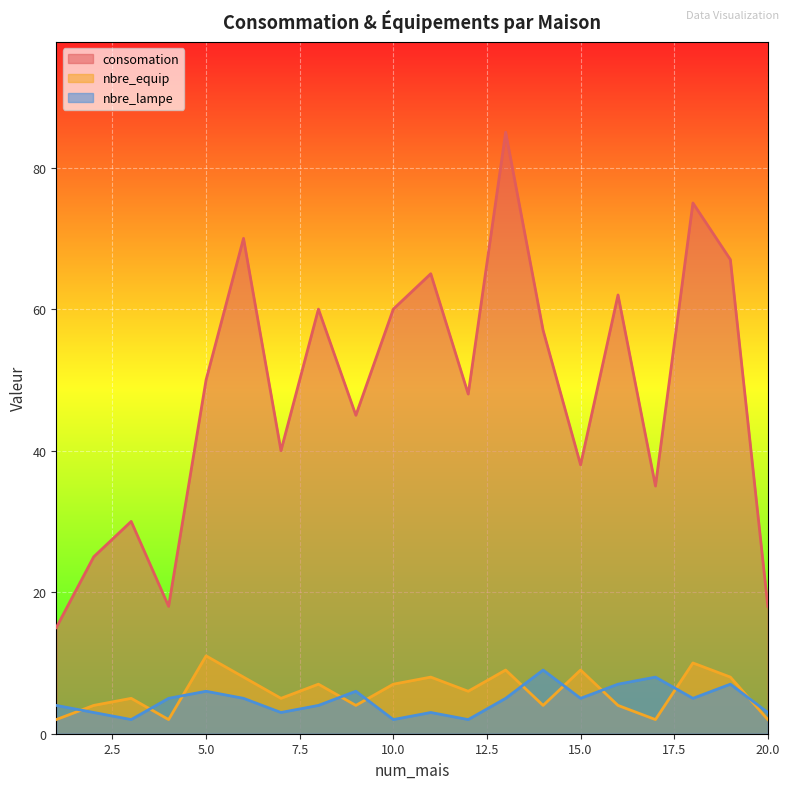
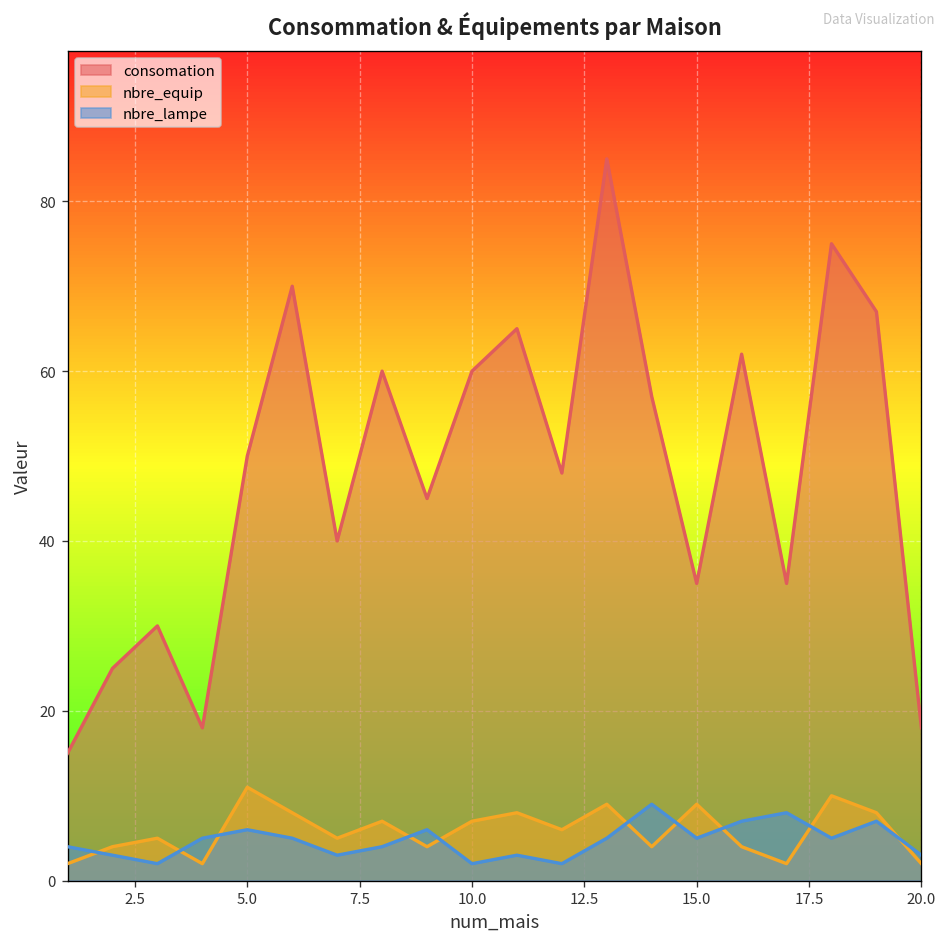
  {
    "consomation": {
      "5.0": 50,
      "10.0": 60,
-     "15.0": 38,
+     "15.0": 35,
      "20.0": 18
    },
    "nbre_equip": {
      "5.0": 11,
      "10.0": 7,
      "15.0": 9,
      "20.0": 2
    },
    "nbre_lampe": {
      "5.0": 6,
      "10.0": 2,
      "15.0": 5,
      "20.0": 3
    }
  }
